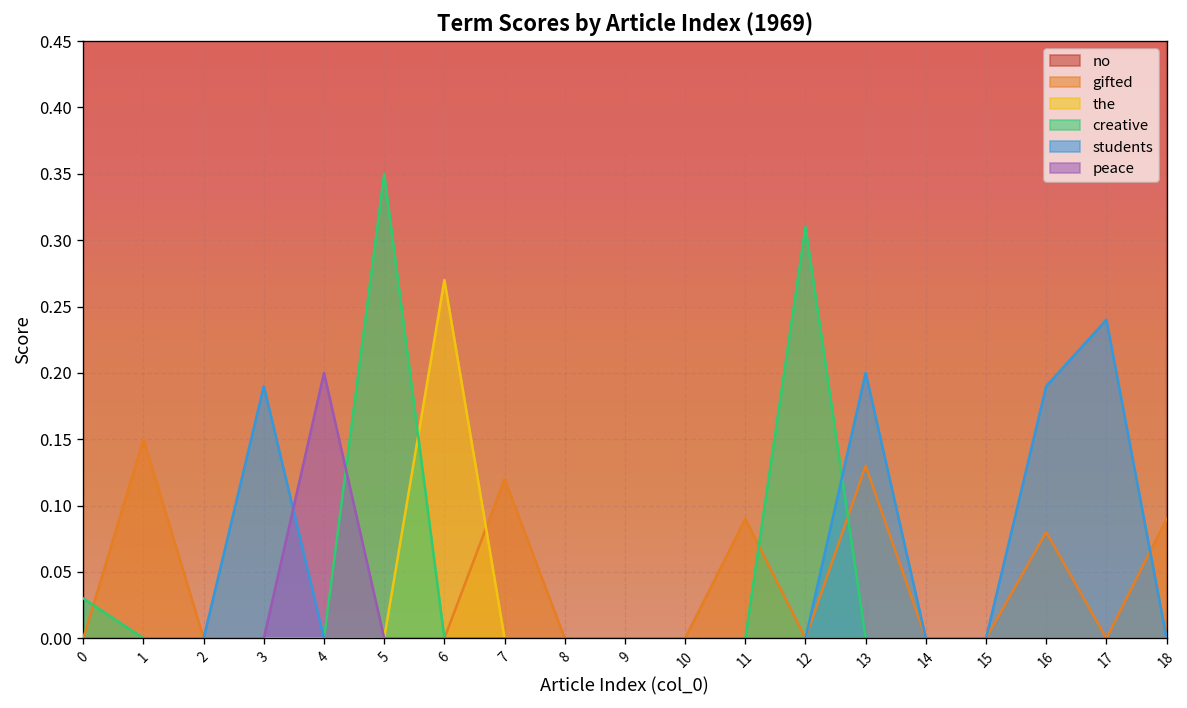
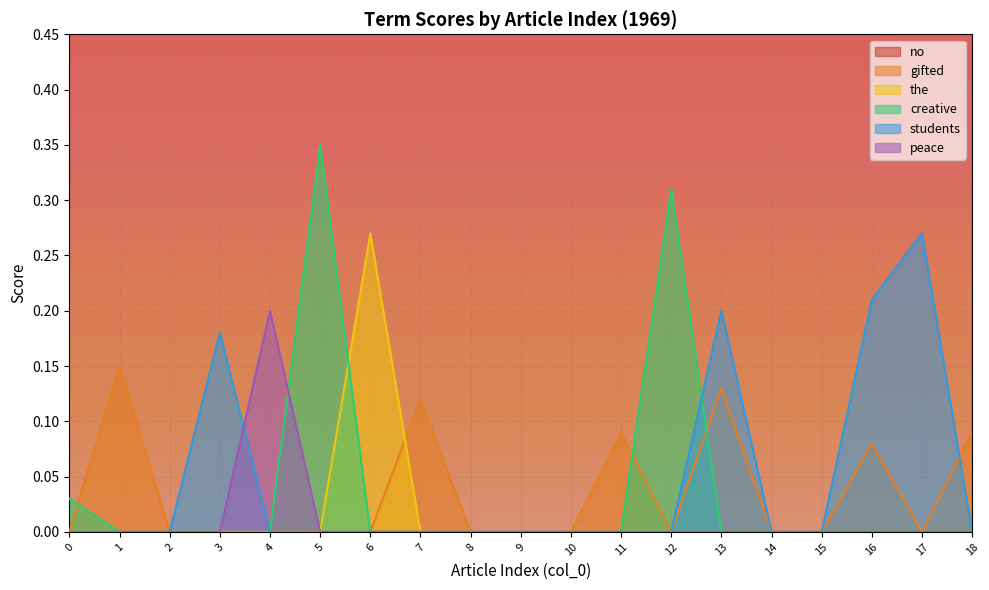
  {
    "creative": {
      "0": 0.03,
      "5": 0.35,
      "12": 0.31
    },
    "students": {
-     "3": 0.19,
+     "3": 0.18,
      "13": 0.20,
-     "16": 0.19,
-     "17": 0.24
+     "16": 0.21,
+     "17": 0.27
    },
    "peace": {
      "4": 0.20
    }
  }
